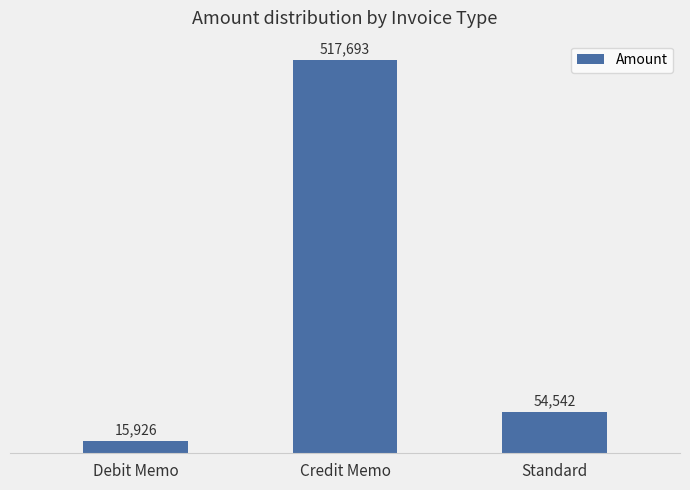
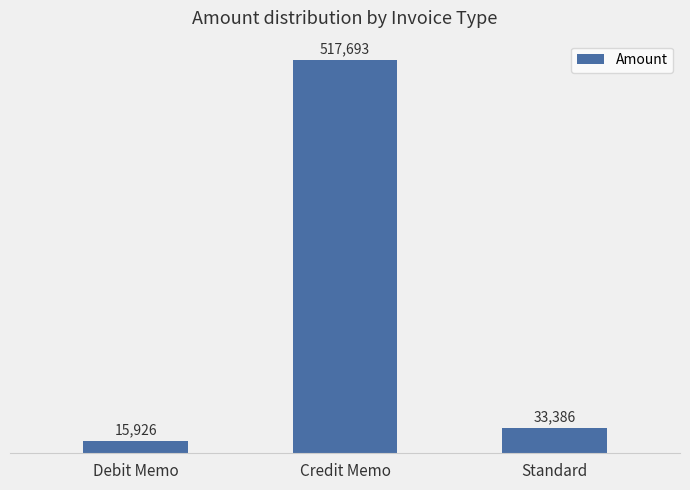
  {
    "Debit Memo": "15,926",
    "Credit Memo": "517,693",
-   "Standard": "54,542"
+   "Standard": "33,386"
  }
